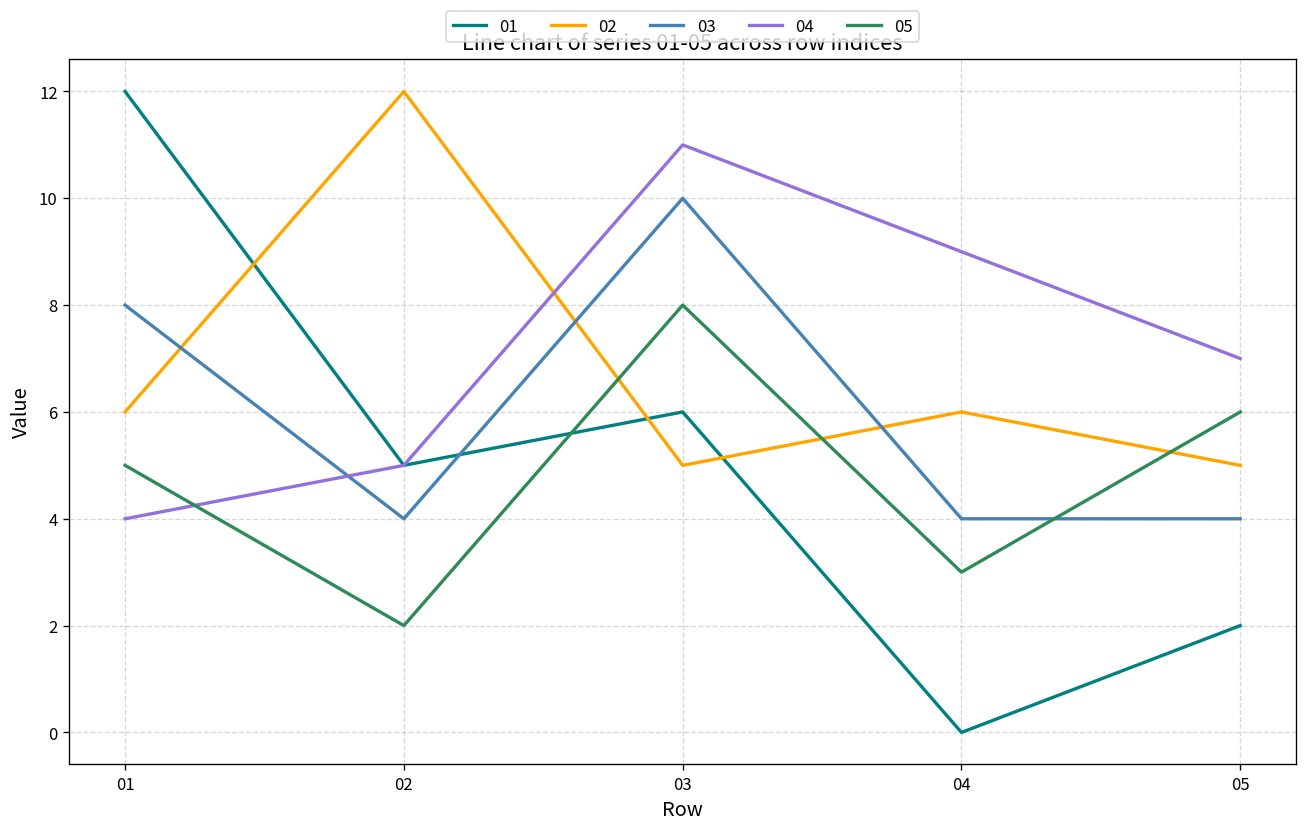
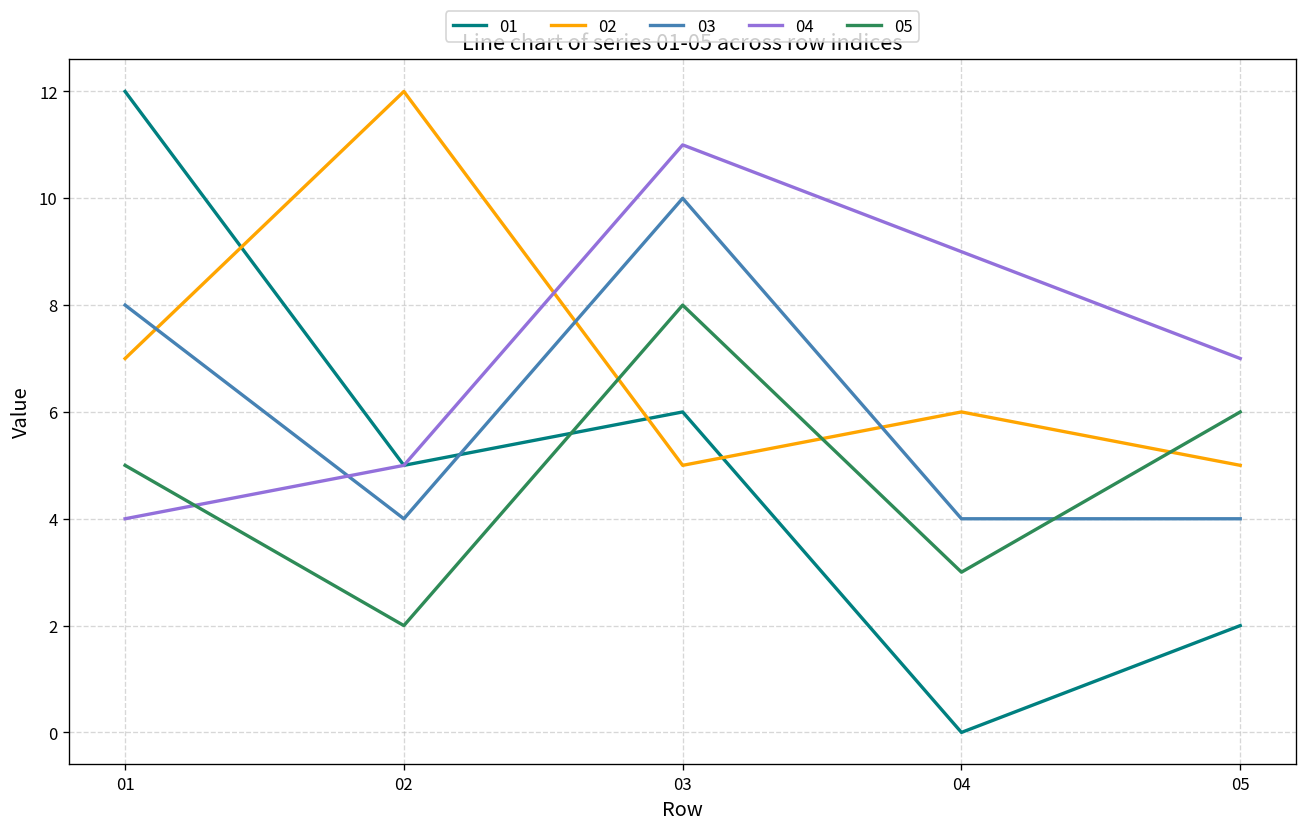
  {
    "01": {
      "01": 12,
      "03": 6,
      "04": 0,
      "05": 2
    },
    "02": {
-     "01": 6,
+     "01": 7,
      "02": 12,
      "03": 5,
      "04": 6,
      "05": 5
    },
    "03": {
      "01": 8,
      "02": 4,
      "03": 10,
      "04": 4,
      "05": 4
    },
    "04": {
      "01": 4,
      "03": 11,
      "04": 9,
      "05": 7
    },
    "05": {
      "01": 5,
      "02": 2,
      "03": 8,
      "04": 3,
      "05": 6
    }
  }
